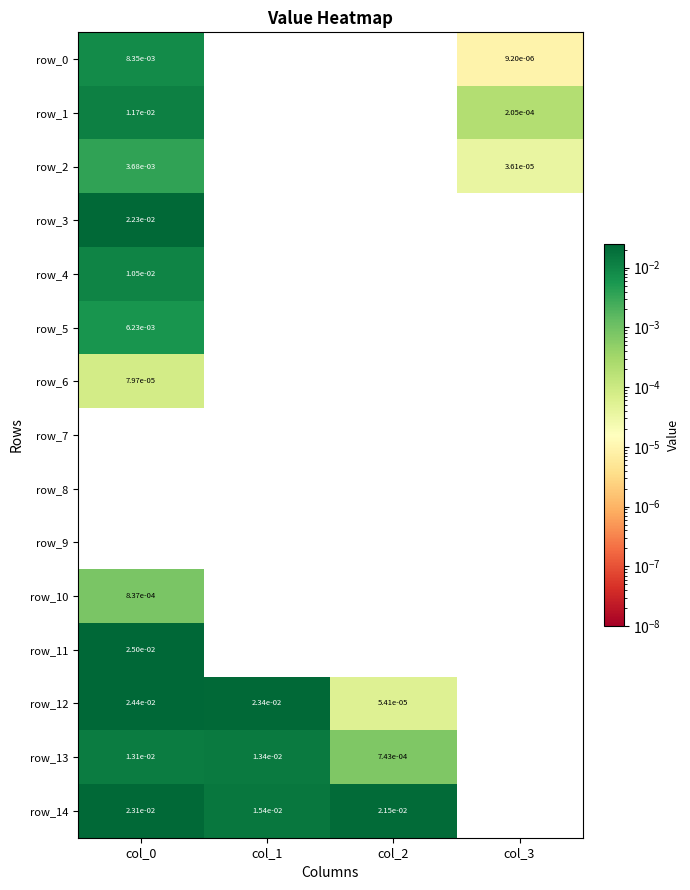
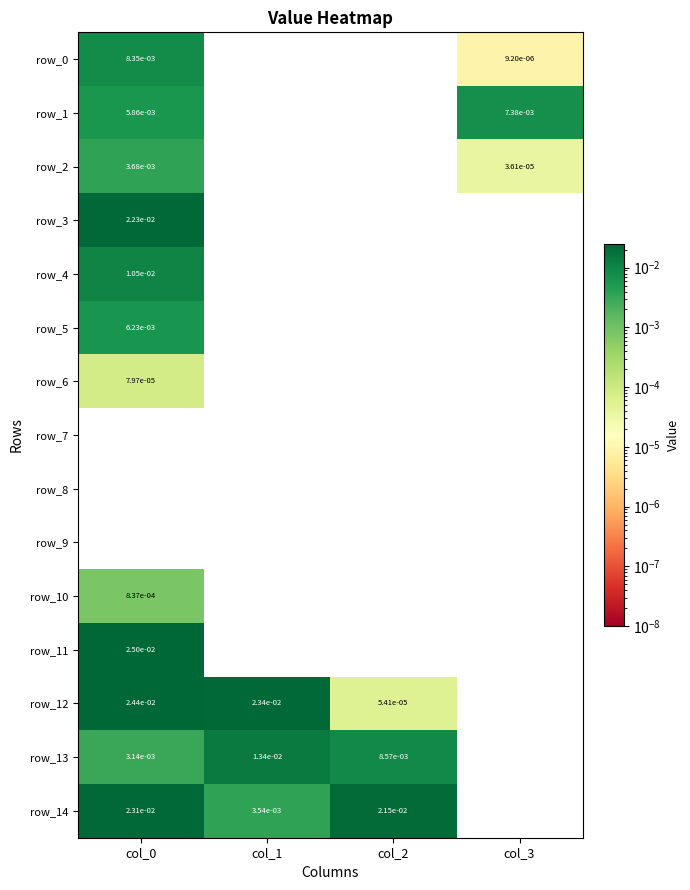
  {
    "row_0": {
      "col_0": "8.35e-03",
      "col_3": "9.20e-06"
    },
    "row_1": {
-     "col_0": "1.17e-02",
-     "col_3": "2.05e-04"
+     "col_0": "5.86e-03",
+     "col_3": "7.38e-03"
    },
    "row_2": {
      "col_0": "3.68e-03",
      "col_3": "3.61e-05"
    },
    "row_3": {
      "col_0": "2.23e-02"
    },
    "row_4": {
      "col_0": "1.05e-02"
    },
    "row_5": {
      "col_0": "6.23e-03"
    },
    "row_6": {
      "col_0": "7.97e-05"
    },
    "row_10": {
      "col_0": "8.37e-04"
    },
    "row_11": {
      "col_0": "2.50e-02"
    },
    "row_12": {
      "col_0": "2.44e-02",
      "col_1": "2.34e-02",
      "col_2": "5.41e-05"
    },
    "row_13": {
-     "col_0": "1.31e-02",
+     "col_0": "3.14e-03",
      "col_1": "1.34e-02",
-     "col_2": "7.43e-04"
+     "col_2": "8.57e-03"
    },
    "row_14": {
      "col_0": "2.31e-02",
-     "col_1": "1.54e-02",
+     "col_1": "3.54e-03",
      "col_2": "2.15e-02"
    }
  }
